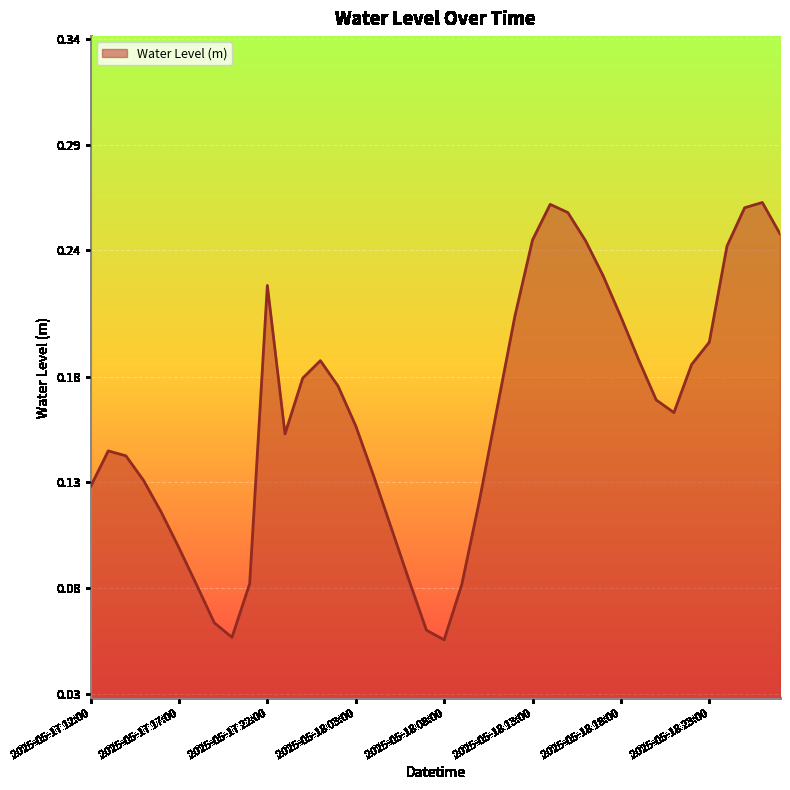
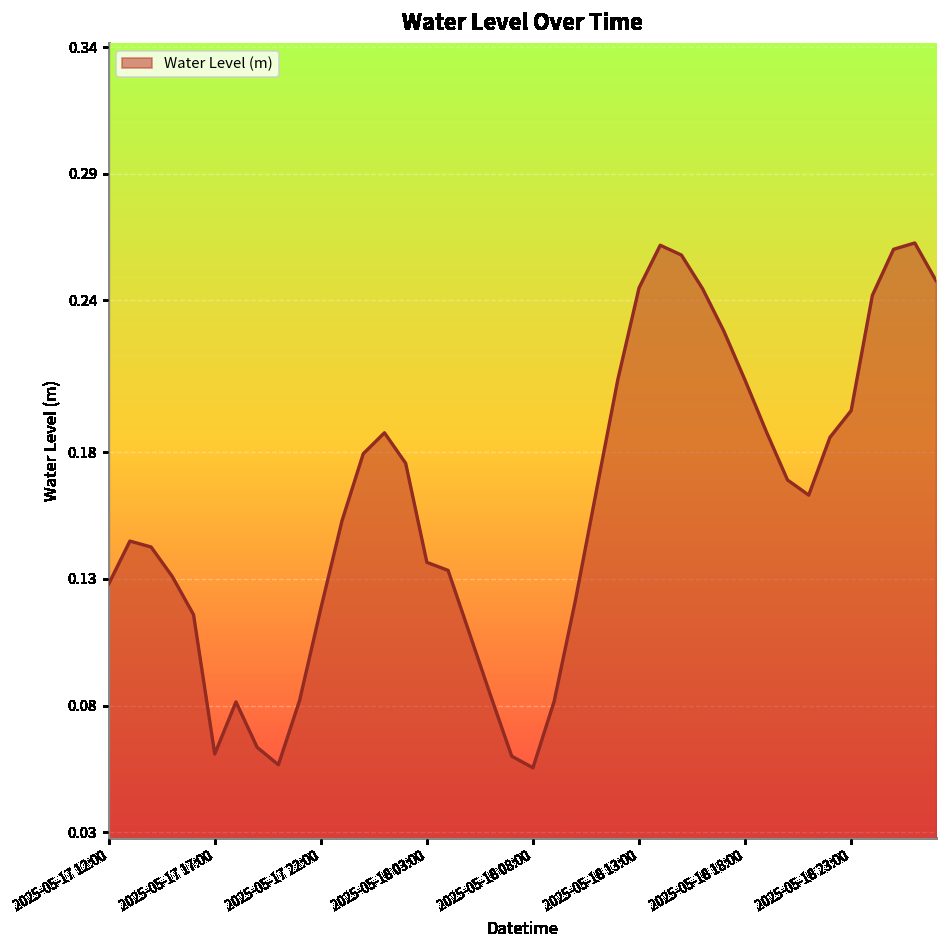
  {
    "2025-05-17 12:00": 0.128,
-   "2025-05-17 17:00": 0.099,
-   "2025-05-17 22:00": 0.223,
-   "2025-05-18 03:00": 0.157,
+   "2025-05-17 17:00": 0.061,
+   "2025-05-17 22:00": 0.118,
+   "2025-05-18 03:00": 0.137,
    "2025-05-18 08:00": 0.055,
    "2025-05-18 13:00": 0.245,
    "2025-05-18 18:00": 0.208,
    "2025-05-18 23:00": 0.196
  }
